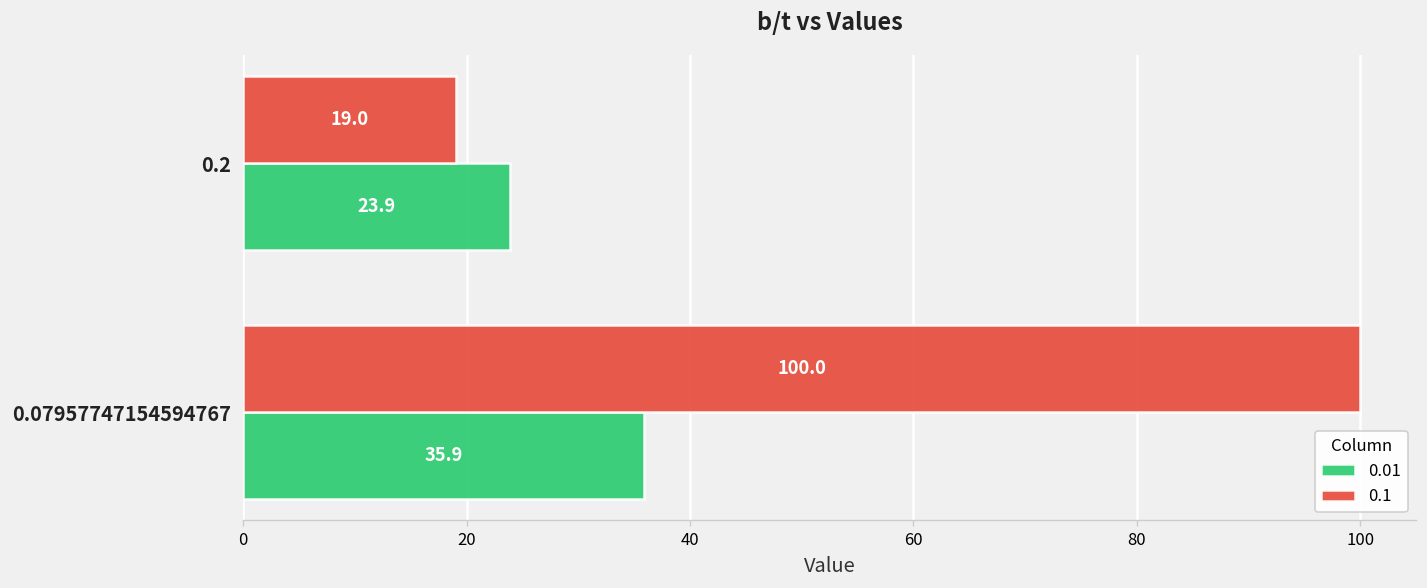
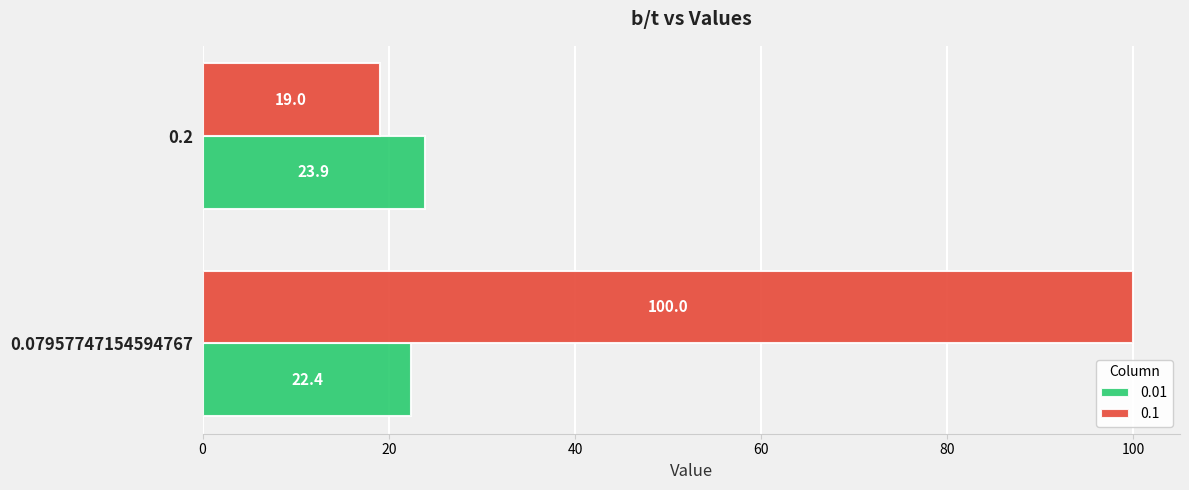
  {
    "0.01": {
      "0.2": 23.9,
-     "0.07957747154594767": 35.9
+     "0.07957747154594767": 22.4
    },
    "0.1": {
      "0.2": 19.0,
      "0.07957747154594767": 100.0
    }
  }
